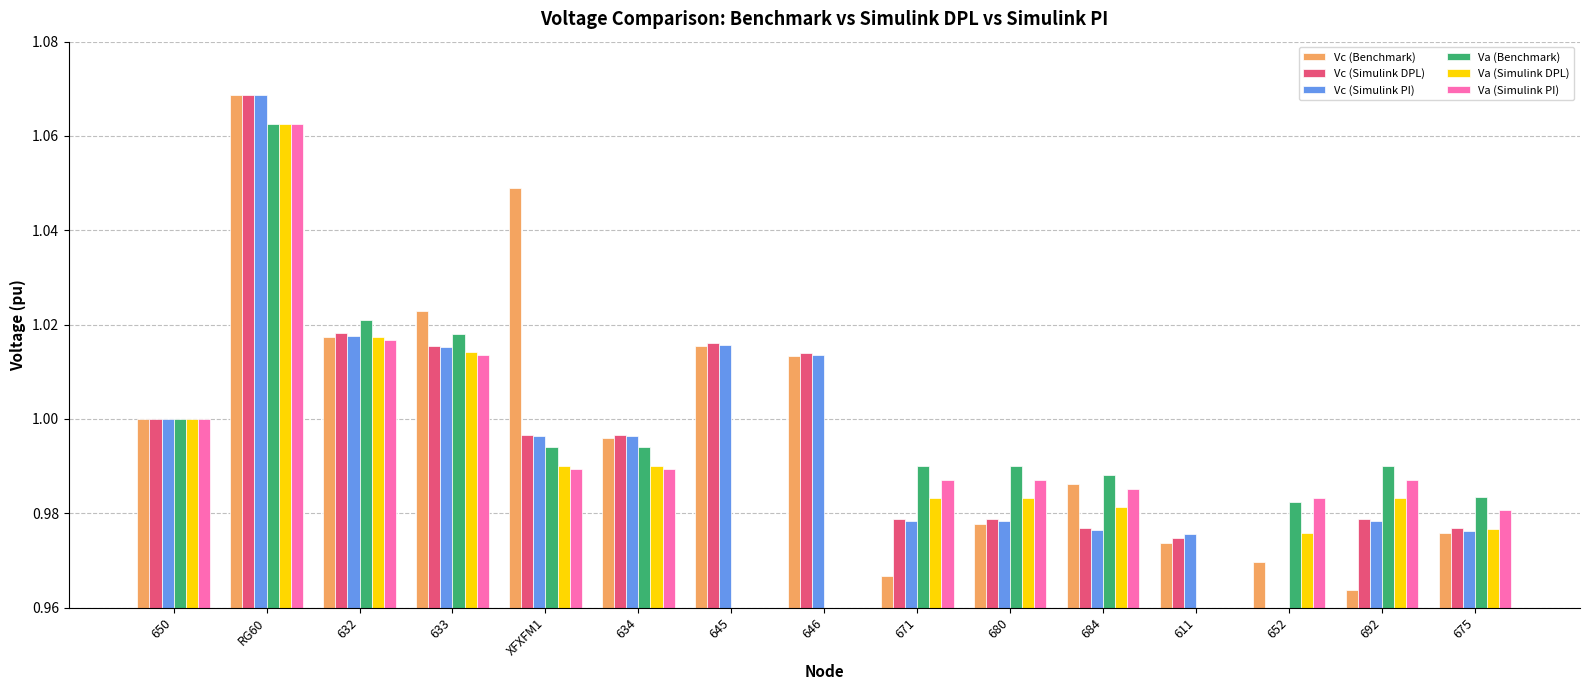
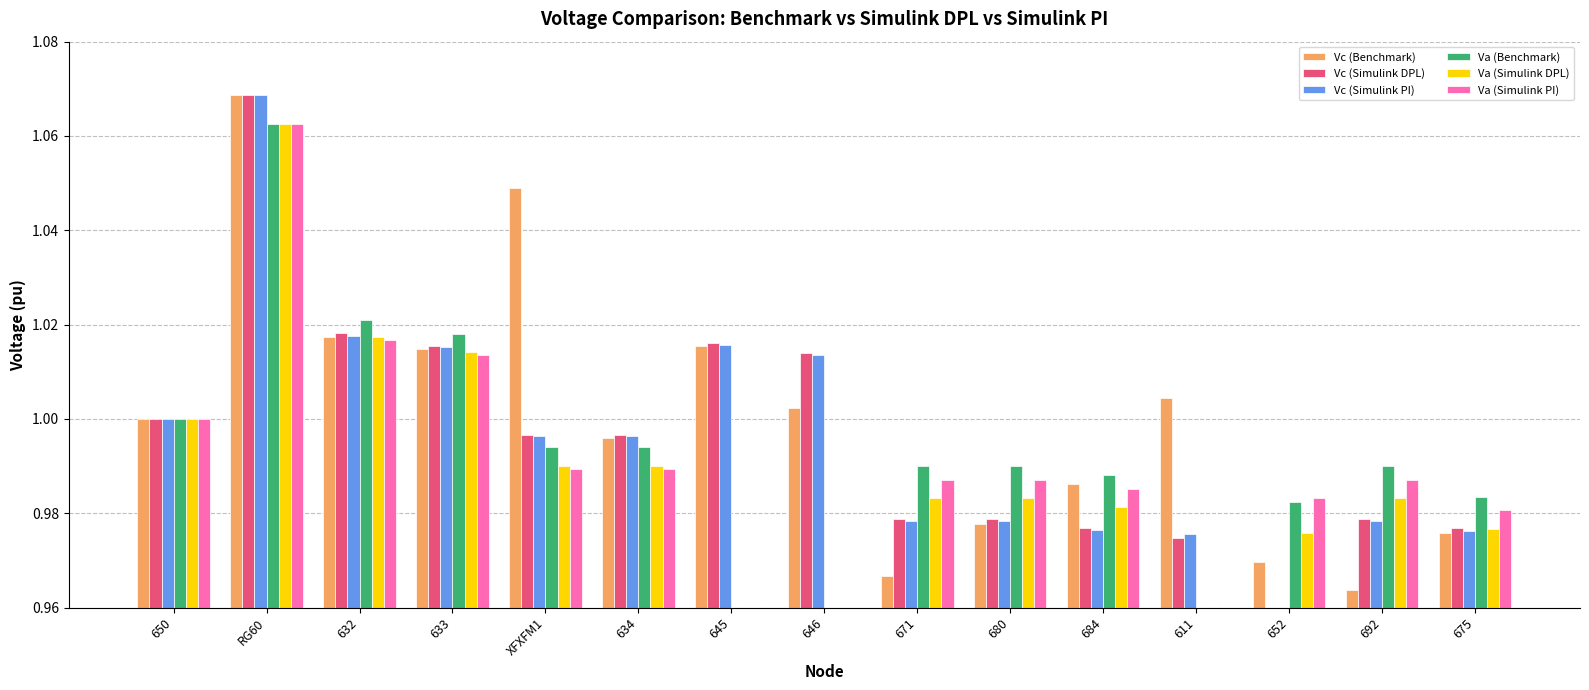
  {
    "Vc (Benchmark)": {
      "650": 1.000,
      "RG60": 1.069,
      "632": 1.017,
-     "633": 1.023,
+     "633": 1.015,
      "XFXFM1": 1.049,
      "634": 0.996,
      "645": 1.016,
-     "646": 1.013,
+     "646": 1.002,
      "671": 0.967,
      "680": 0.978,
      "684": 0.986,
-     "611": 0.974,
+     "611": 1.004,
      "652": 0.970,
      "692": 0.964,
      "675": 0.976
    }
  }
